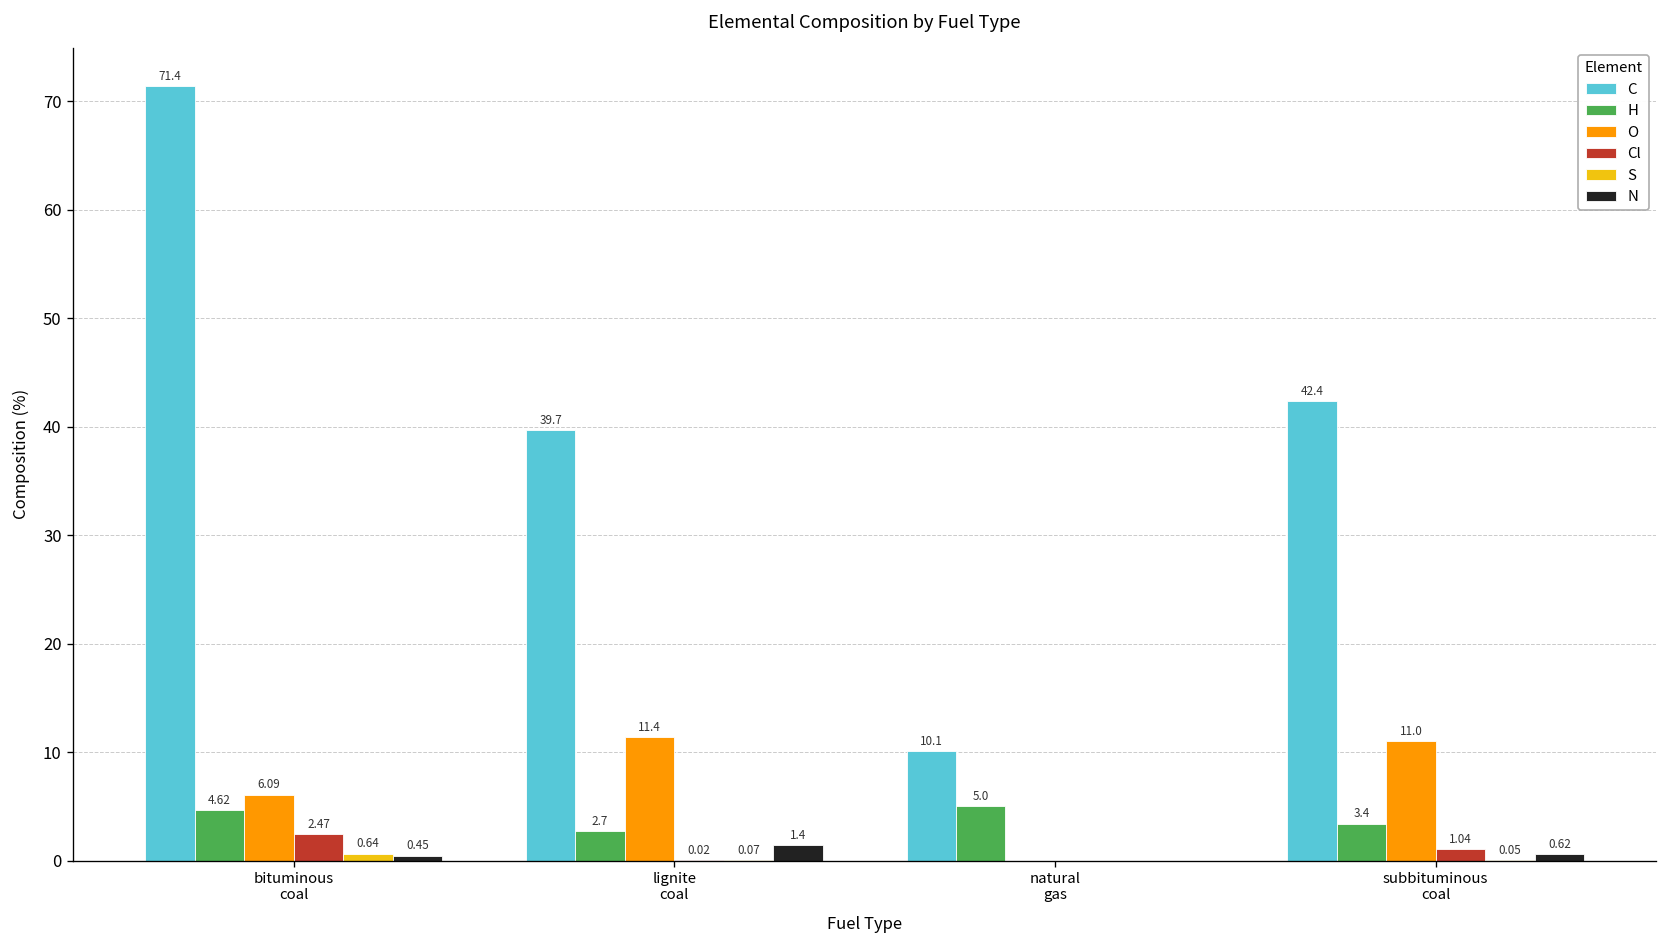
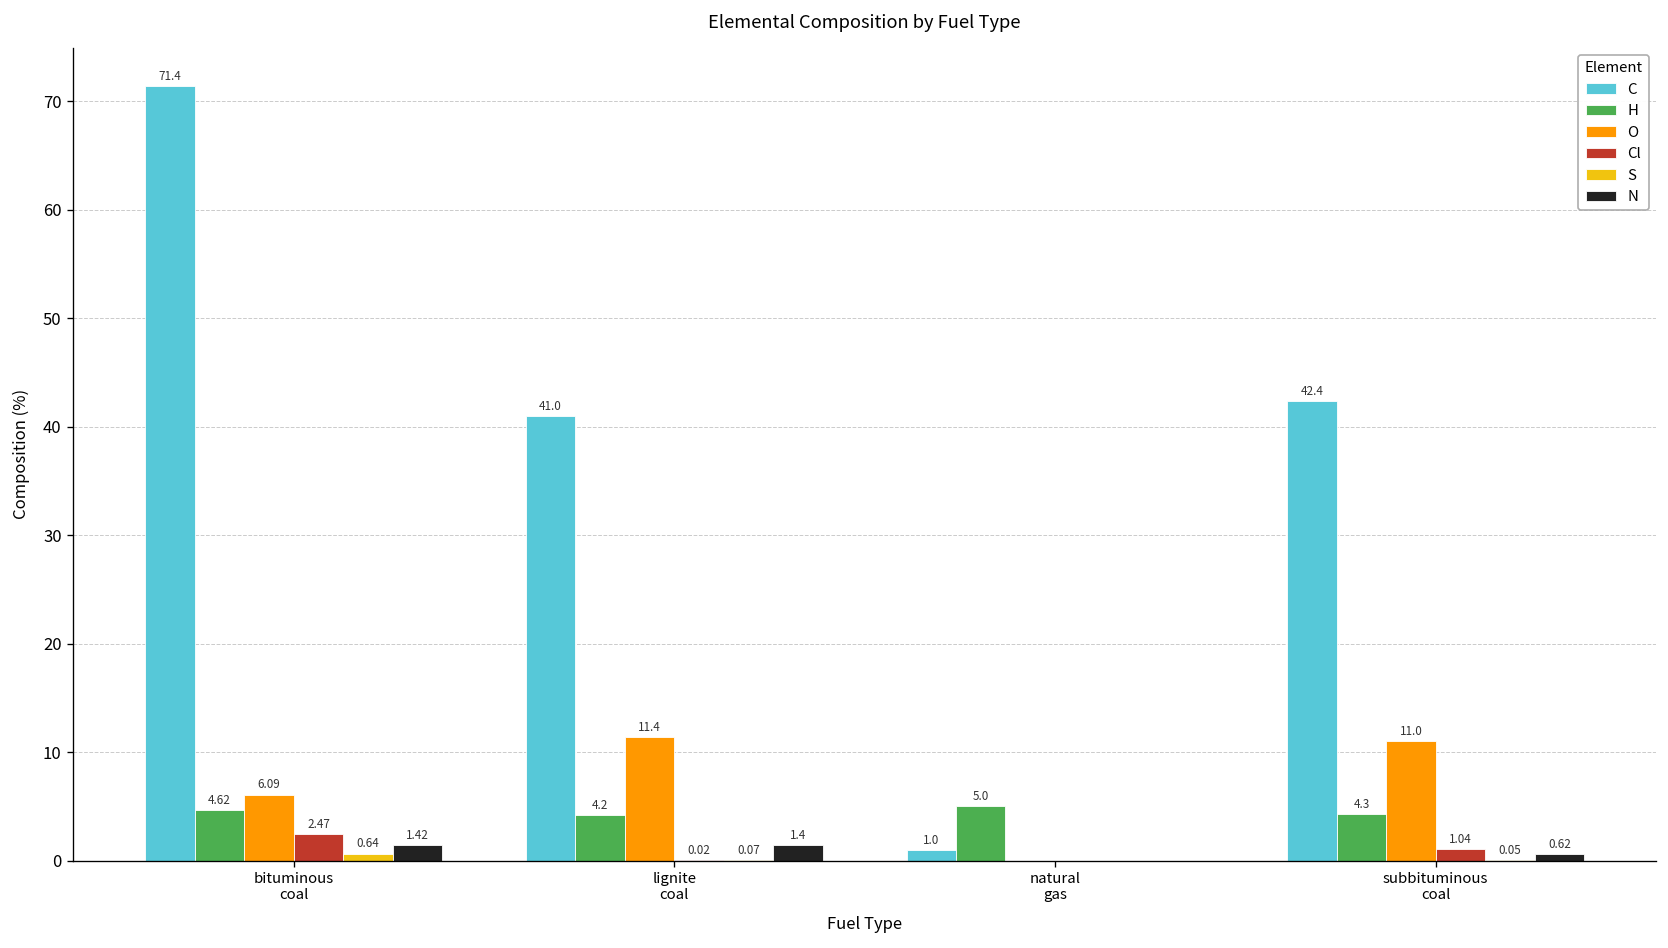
  {
    "C": {
      "bituminous coal": 71.4,
-     "lignite coal": 39.7,
-     "natural gas": 10.1,
+     "lignite coal": 41.0,
+     "natural gas": 1.0,
      "subbituminous coal": 42.4
    },
    "H": {
      "bituminous coal": 4.62,
-     "lignite coal": 2.7,
+     "lignite coal": 4.2,
      "natural gas": 5.0,
-     "subbituminous coal": 3.4
+     "subbituminous coal": 4.3
    },
    "Cl": {
      "bituminous coal": 2.47,
      "lignite coal": 0.02,
      "subbituminous coal": 1.04
    },
    "N": {
-     "bituminous coal": 0.45,
+     "bituminous coal": 1.42,
      "lignite coal": 1.4,
      "subbituminous coal": 0.62
    }
  }
